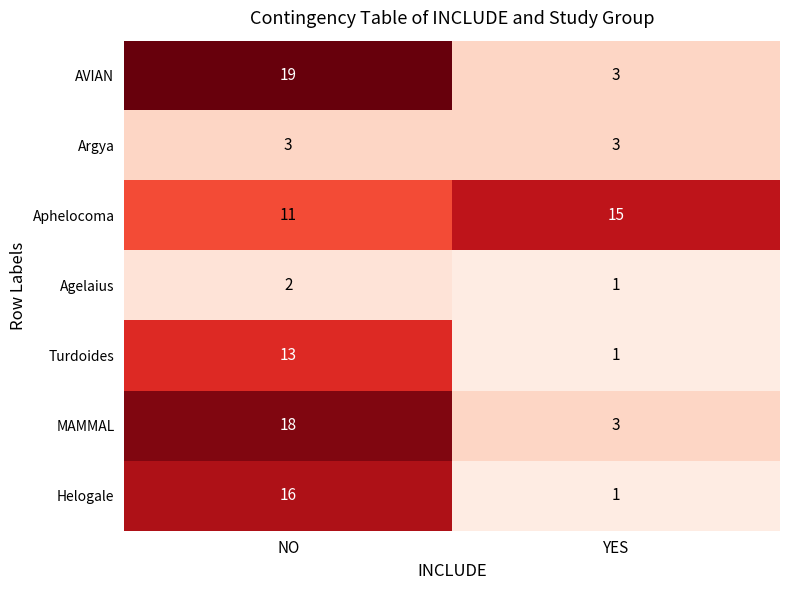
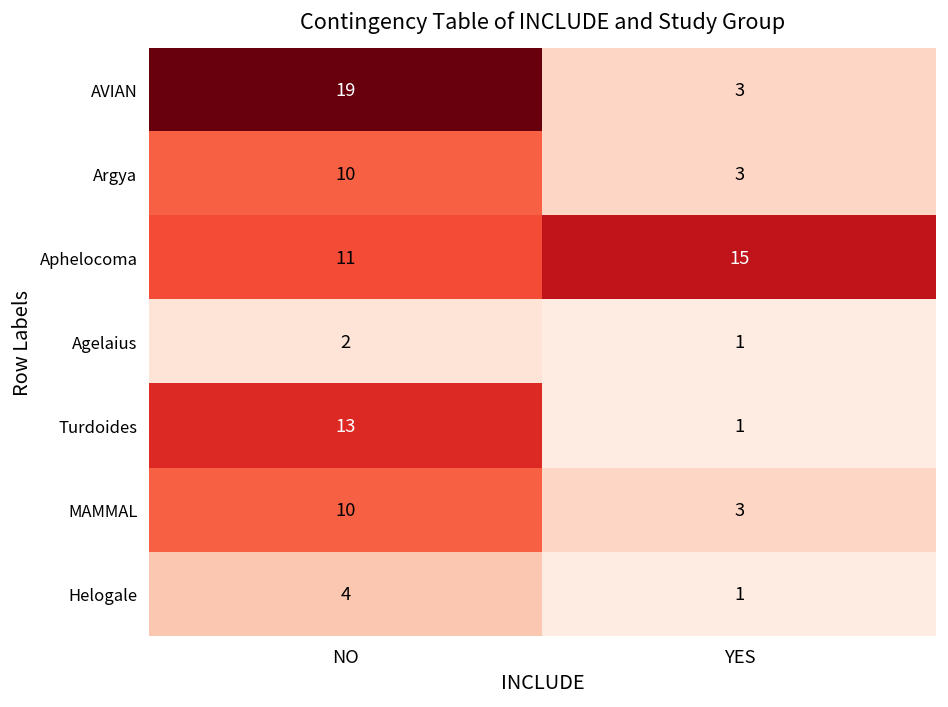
  {
    "AVIAN": {
      "NO": 19,
      "YES": 3
    },
    "Argya": {
-     "NO": 3,
+     "NO": 10,
      "YES": 3
    },
    "Aphelocoma": {
      "NO": 11,
      "YES": 15
    },
    "Agelaius": {
      "NO": 2,
      "YES": 1
    },
    "Turdoides": {
      "NO": 13,
      "YES": 1
    },
    "MAMMAL": {
-     "NO": 18,
+     "NO": 10,
      "YES": 3
    },
    "Helogale": {
-     "NO": 16,
+     "NO": 4,
      "YES": 1
    }
  }
